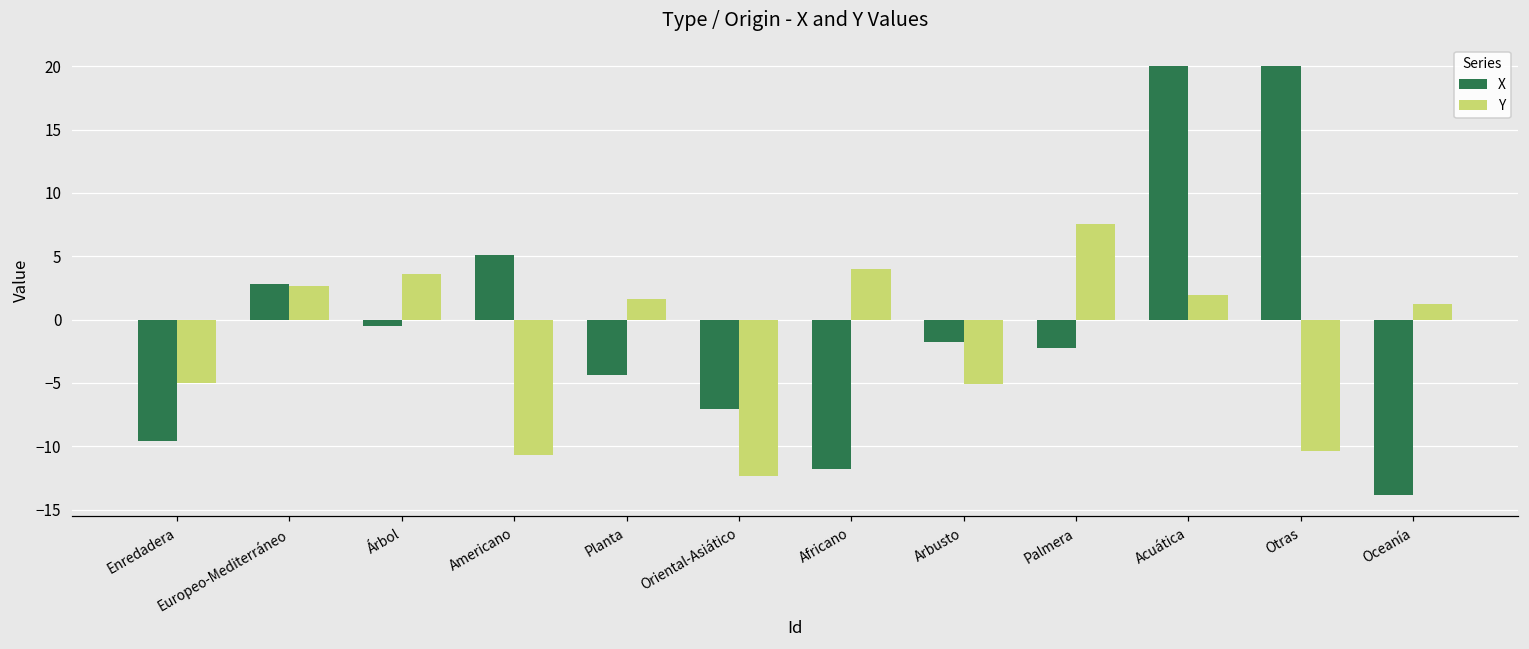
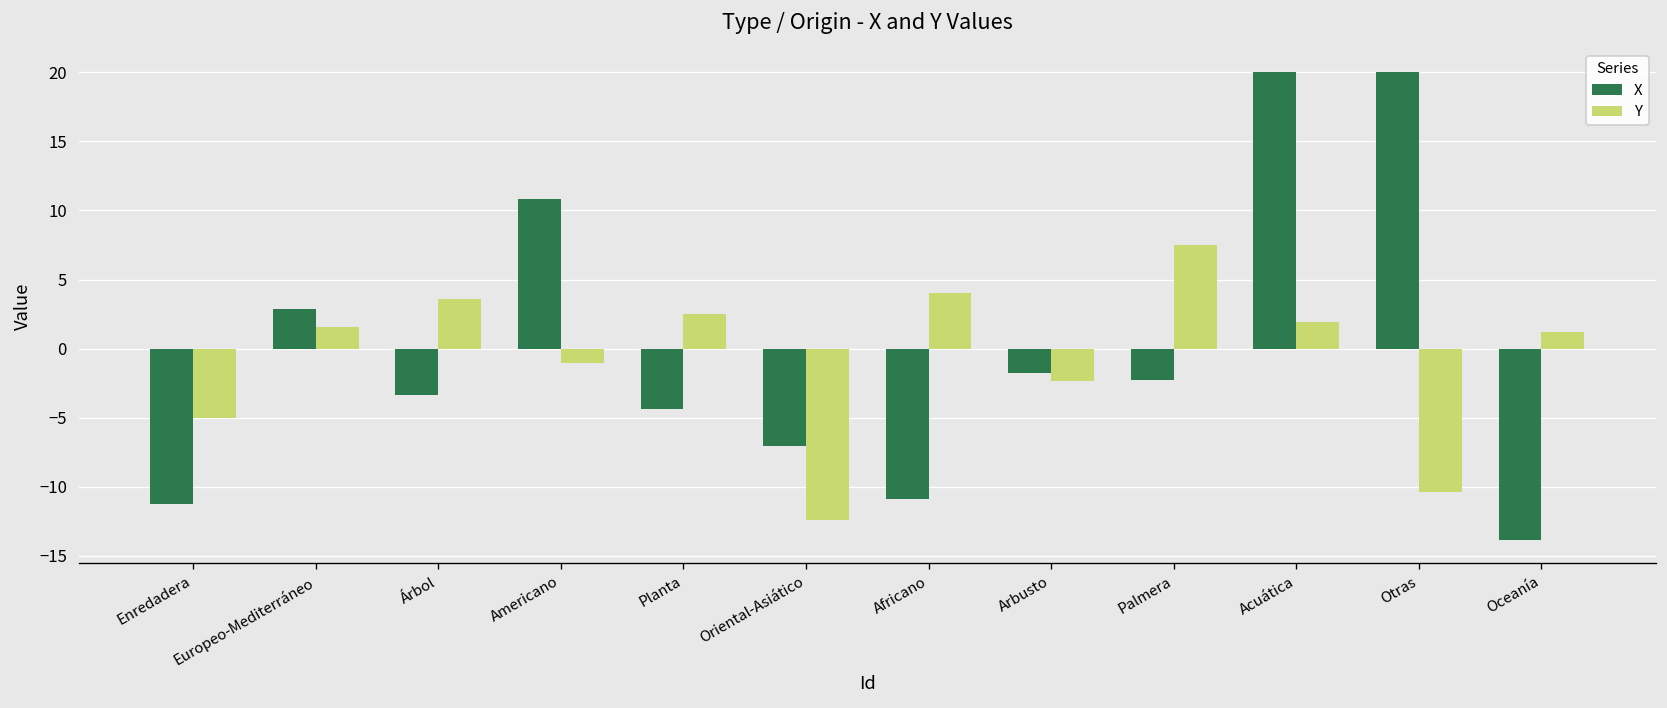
  {
    "X": {
-     "Enredadera": -9.6,
+     "Enredadera": -11.2,
      "Europeo-Mediterráneo": 2.8,
-     "Árbol": -0.5,
-     "Americano": 5.1,
+     "Árbol": -3.4,
+     "Americano": 10.8,
      "Planta": -4.3,
      "Oriental-Asiático": -7.1,
-     "Africano": -11.8,
+     "Africano": -10.9,
      "Arbusto": -1.8,
      "Palmera": -2.2,
      "Acuática": 20.0,
      "Otras": 20.0,
      "Oceanía": -13.8
    },
    "Y": {
      "Enredadera": -5.0,
-     "Europeo-Mediterráneo": 2.6,
+     "Europeo-Mediterráneo": 1.6,
      "Árbol": 3.6,
-     "Americano": -10.7,
-     "Planta": 1.6,
+     "Americano": -1.0,
+     "Planta": 2.5,
      "Oriental-Asiático": -12.4,
      "Africano": 4.0,
-     "Arbusto": -5.1,
+     "Arbusto": -2.4,
      "Palmera": 7.5,
      "Acuática": 2.0,
      "Otras": -10.4,
      "Oceanía": 1.2
    }
  }
